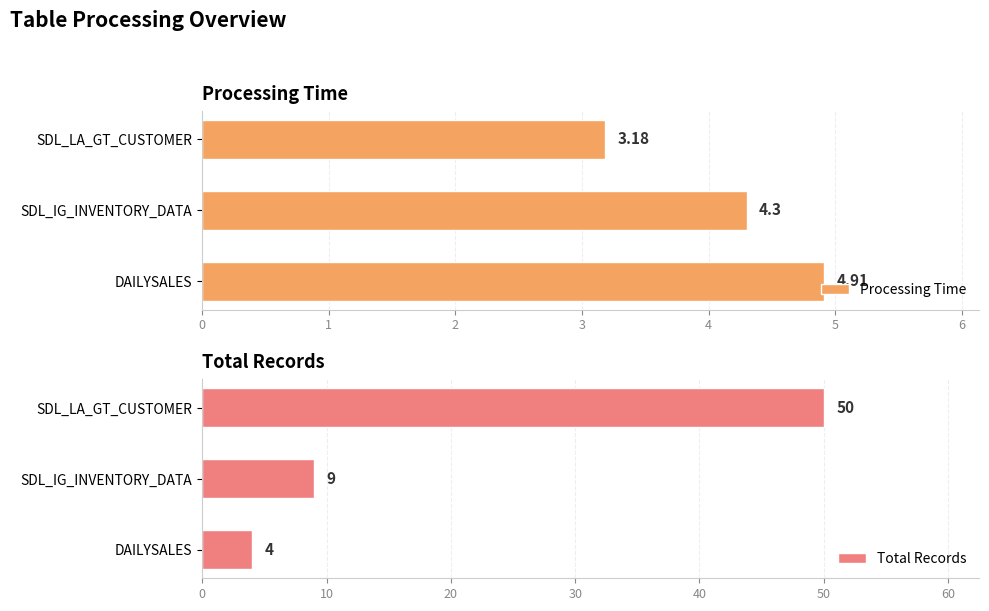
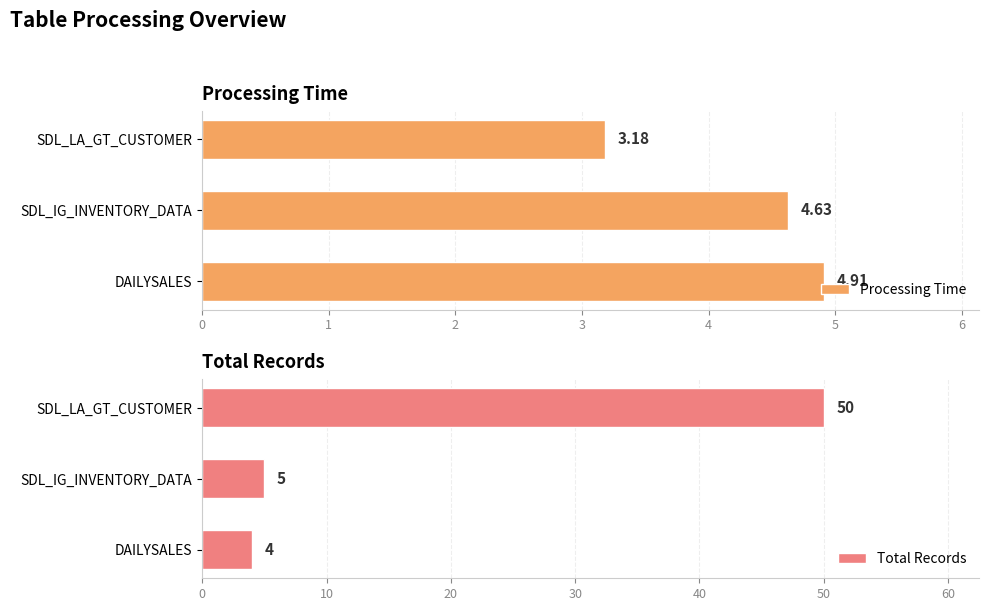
  {
    "Processing Time": {
      "SDL_LA_GT_CUSTOMER": 3.18,
-     "SDL_IG_INVENTORY_DATA": 4.3,
+     "SDL_IG_INVENTORY_DATA": 4.63,
      "DAILYSALES": 4.91
    },
    "Total Records": {
      "SDL_LA_GT_CUSTOMER": 50,
-     "SDL_IG_INVENTORY_DATA": 9,
+     "SDL_IG_INVENTORY_DATA": 5,
      "DAILYSALES": 4
    }
  }
